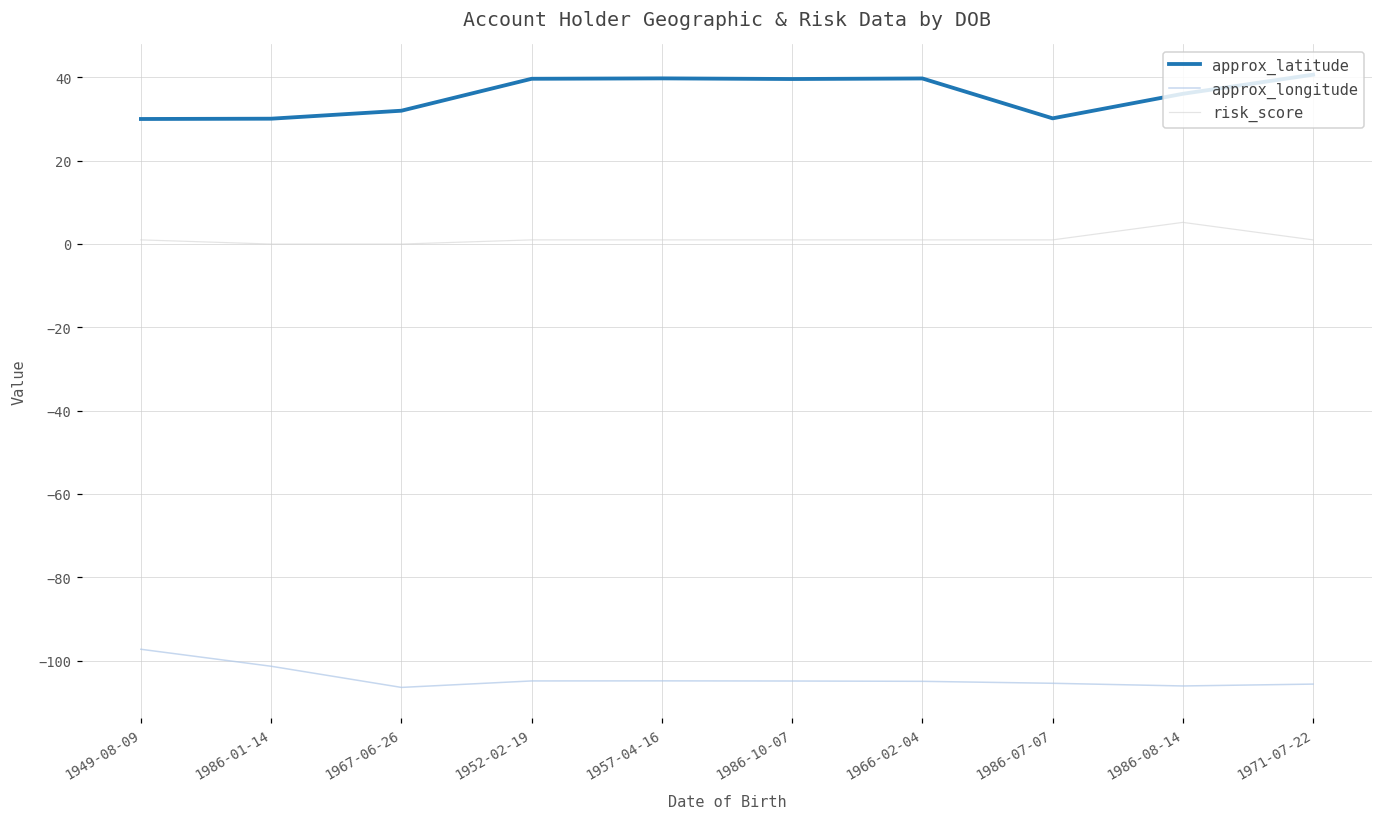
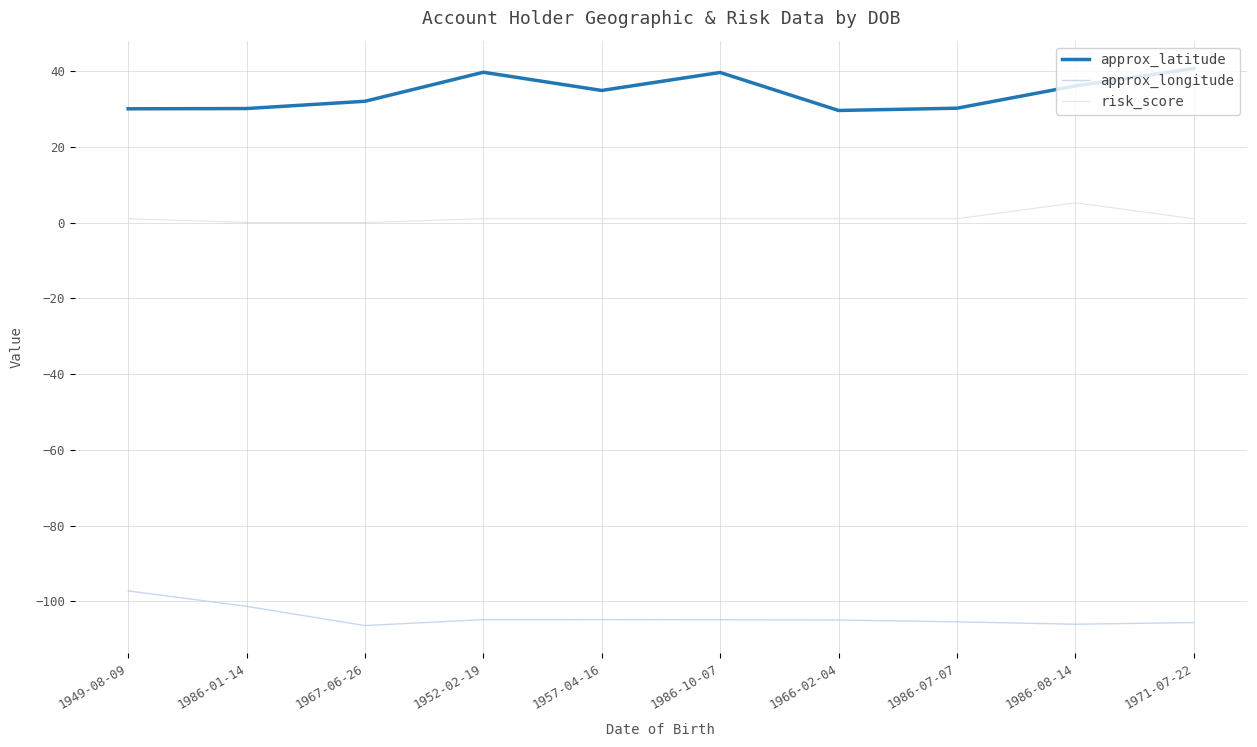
  {
    "approx_latitude": {
      "1949-08-09": 30,
      "1986-01-14": 30,
      "1967-06-26": 32,
      "1952-02-19": 40,
-     "1957-04-16": 40,
+     "1957-04-16": 35,
      "1986-10-07": 40,
-     "1966-02-04": 40,
+     "1966-02-04": 30,
      "1986-07-07": 30
    }
  }
